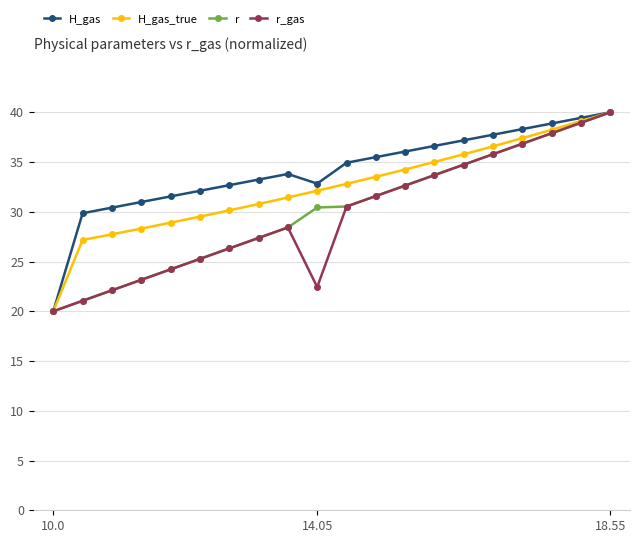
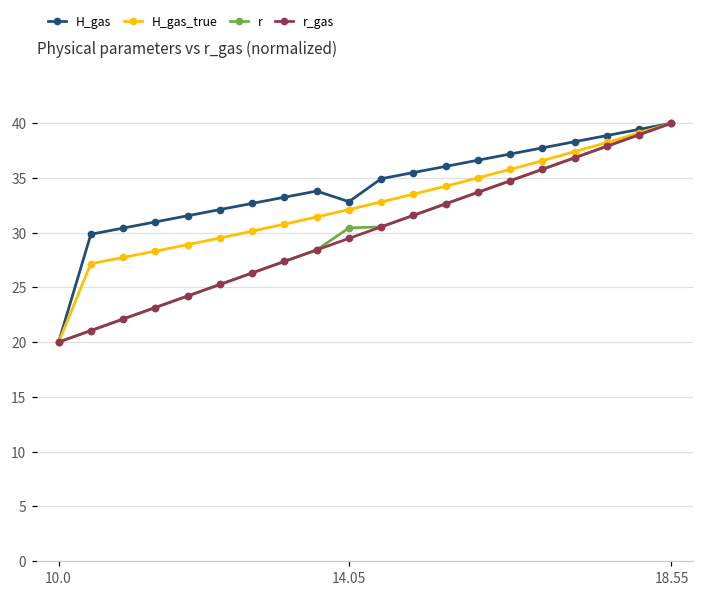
  {
    "H_gas": {
      "14.05": 33
    },
    "H_gas_true": {
      "14.05": 32
    },
    "r": {
      "14.05": 30
    },
    "r_gas": {
-     "14.05": 22
+     "14.05": 29
    }
  }
